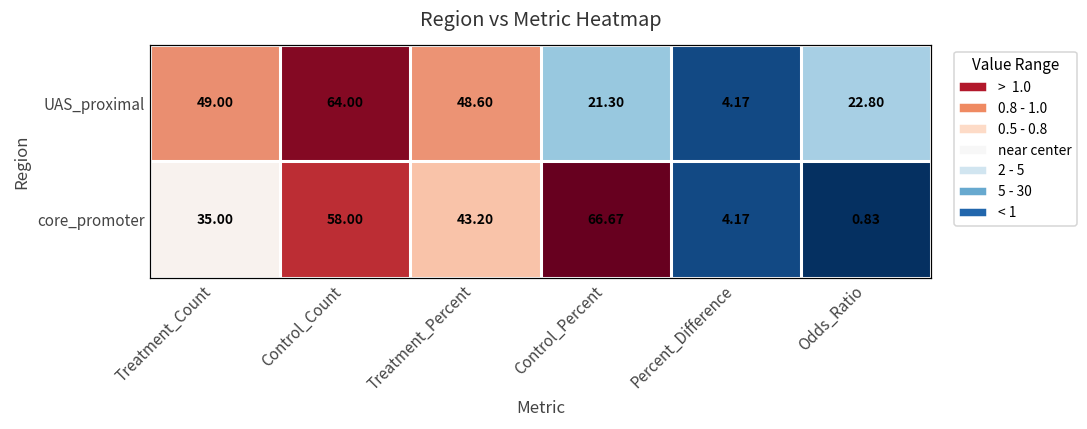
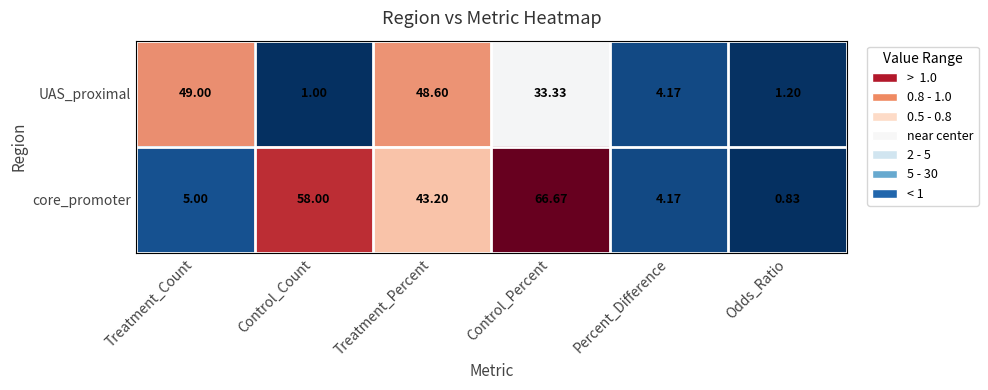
  {
    "UAS_proximal": {
      "Treatment_Count": 49.00,
-     "Control_Count": 64.00,
+     "Control_Count": 1.00,
      "Treatment_Percent": 48.60,
-     "Control_Percent": 21.30,
+     "Control_Percent": 33.33,
      "Percent_Difference": 4.17,
-     "Odds_Ratio": 22.80
+     "Odds_Ratio": 1.20
    },
    "core_promoter": {
-     "Treatment_Count": 35.00,
+     "Treatment_Count": 5.00,
      "Control_Count": 58.00,
      "Treatment_Percent": 43.20,
      "Control_Percent": 66.67,
      "Percent_Difference": 4.17,
      "Odds_Ratio": 0.83
    }
  }
